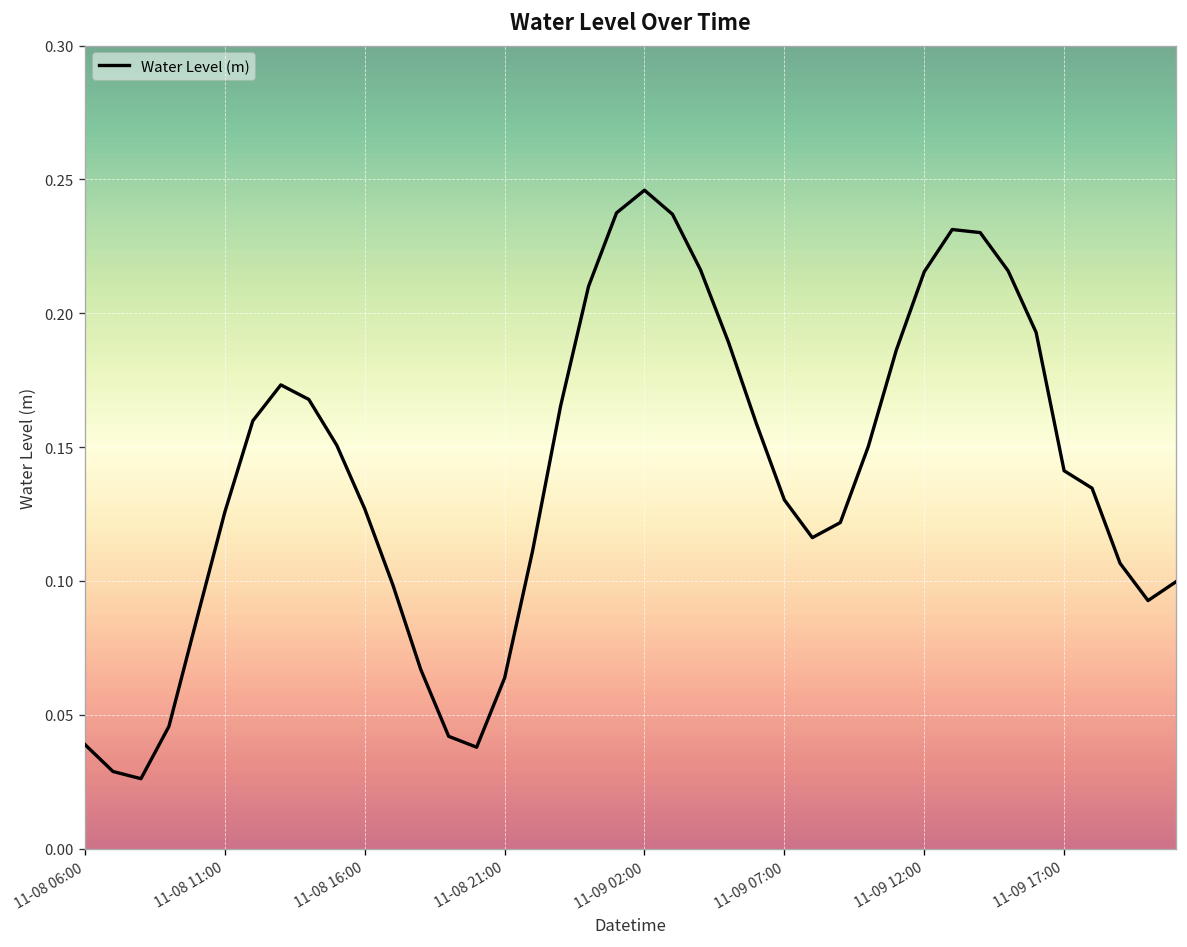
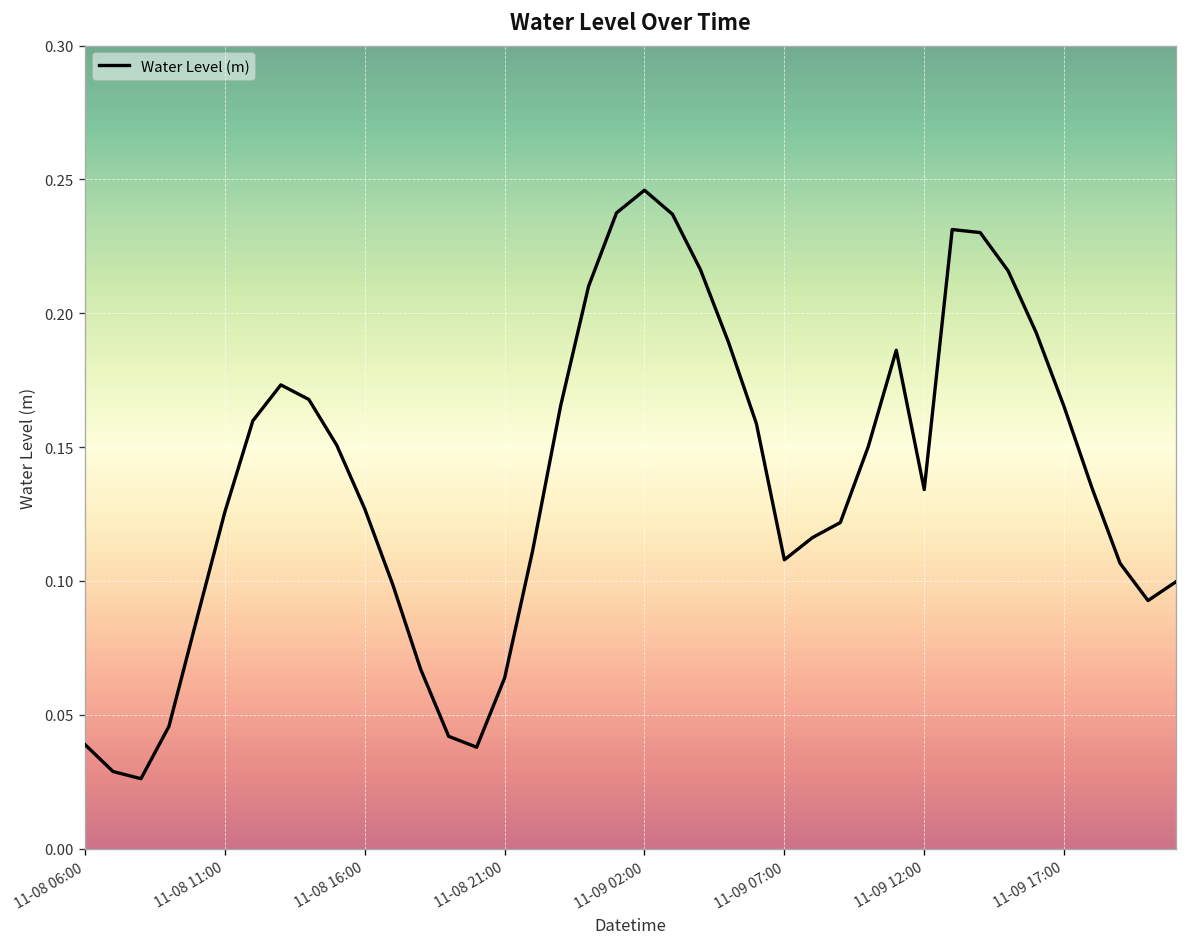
  {
    "11-08 06:00": 0.039,
    "11-08 11:00": 0.126,
    "11-08 16:00": 0.127,
    "11-08 21:00": 0.064,
    "11-09 02:00": 0.246,
-   "11-09 07:00": 0.130,
-   "11-09 12:00": 0.216,
-   "11-09 17:00": 0.141
+   "11-09 07:00": 0.108,
+   "11-09 12:00": 0.134,
+   "11-09 17:00": 0.165
  }
